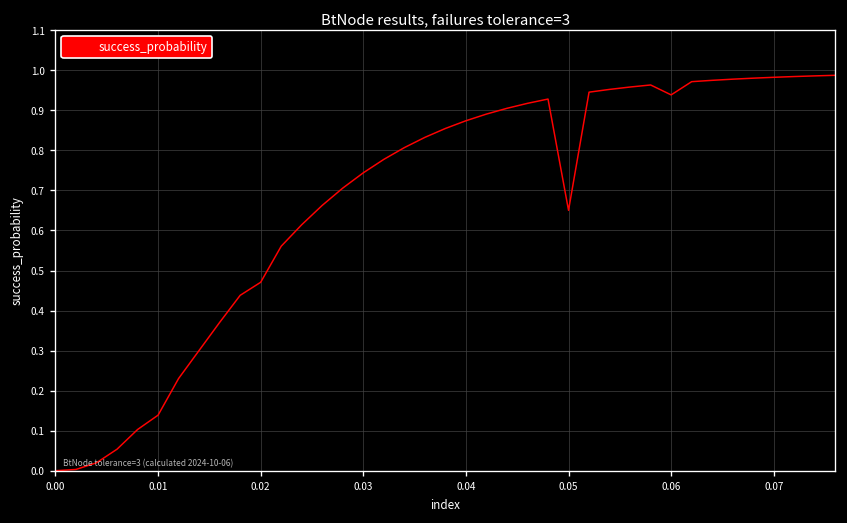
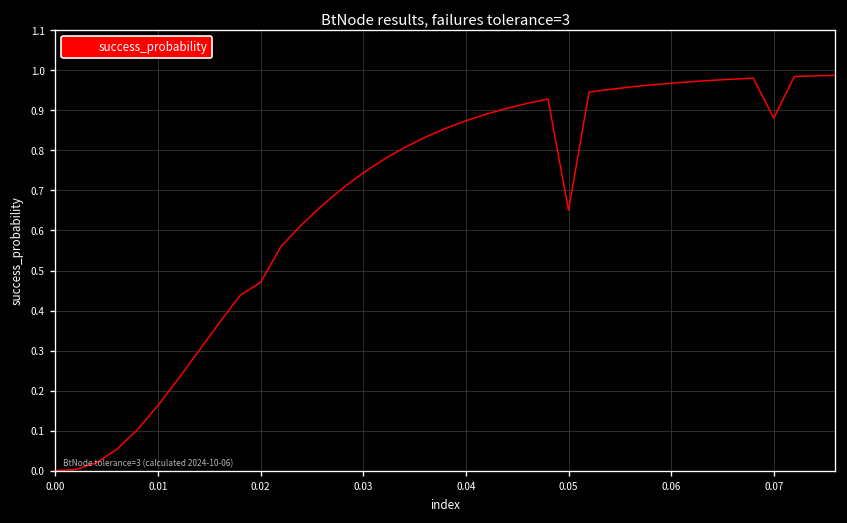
  {
    "0.00": 0.00,
-   "0.01": 0.14,
+   "0.01": 0.16,
    "0.02": 0.47,
    "0.03": 0.74,
    "0.04": 0.87,
    "0.05": 0.65,
-   "0.06": 0.94,
-   "0.07": 0.98
+   "0.06": 0.97,
+   "0.07": 0.88
  }
